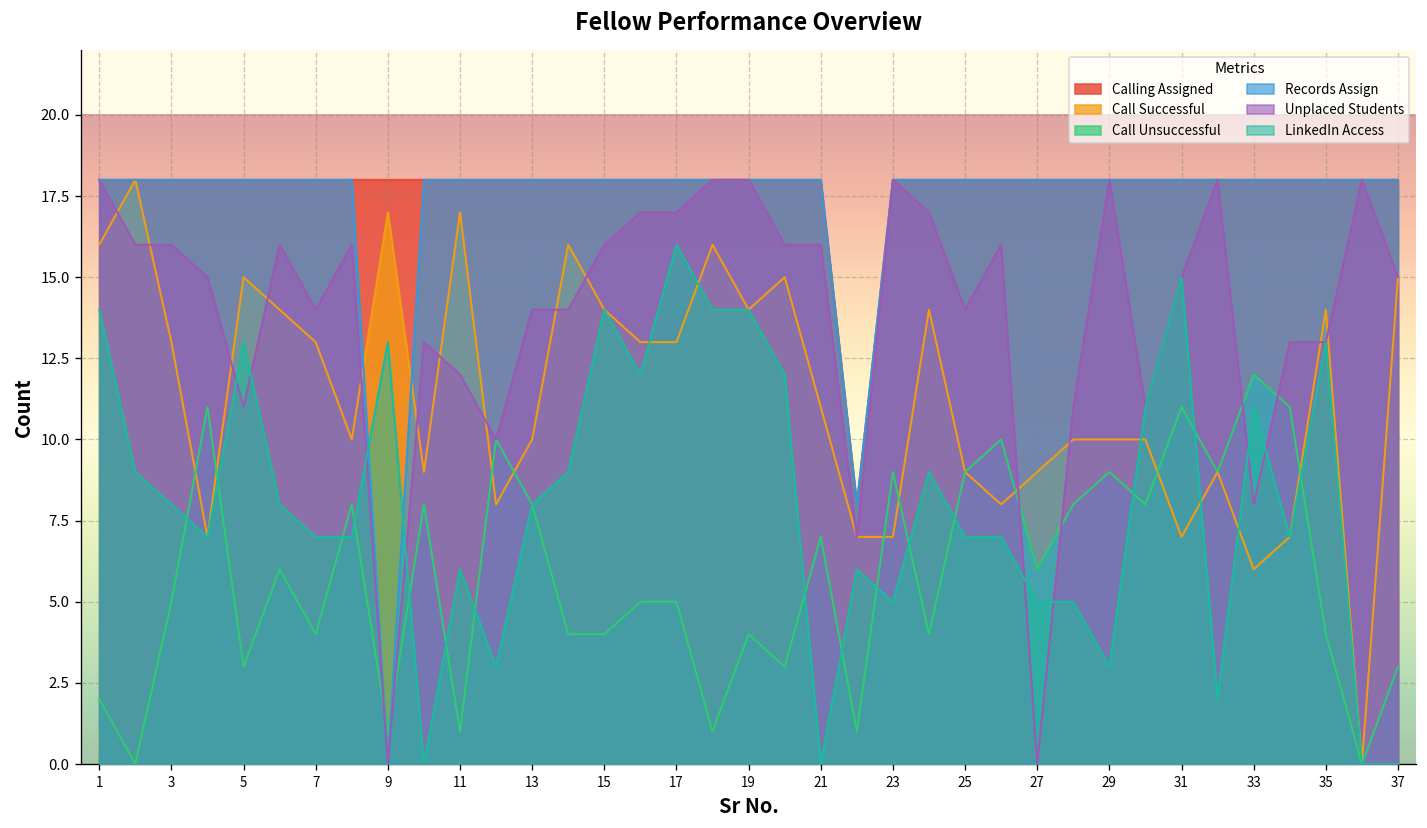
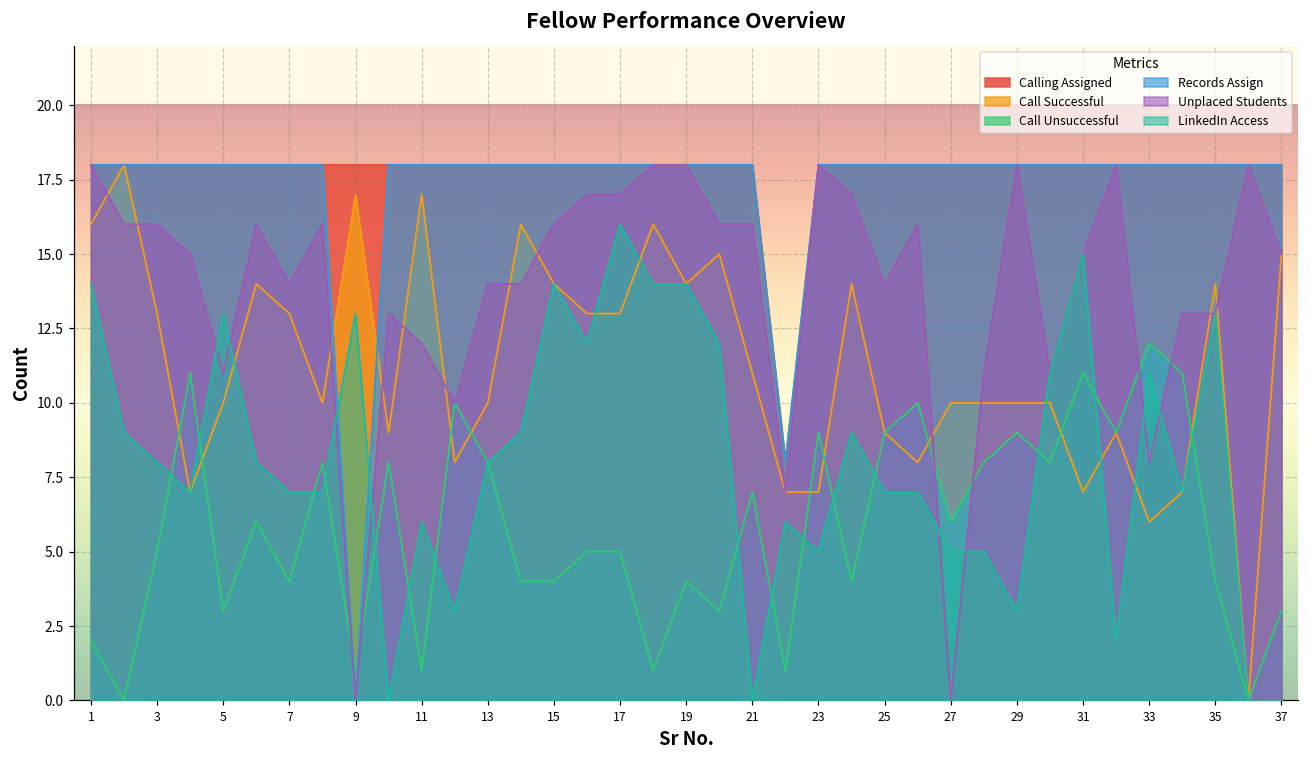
  {
    "Calling Assigned": {
      "9": 18
    },
    "Call Successful": {
      "1": 16,
      "3": 13,
-     "5": 15,
+     "5": 10,
      "7": 13,
      "9": 17,
      "11": 17,
      "13": 10,
      "17": 13,
      "21": 11,
      "23": 7,
-     "27": 9,
+     "27": 10,
      "29": 10,
      "31": 7,
      "33": 6,
      "35": 14
    },
    "Unplaced Students": {
      "3": 16,
      "5": 11,
      "7": 14,
      "11": 12,
      "13": 14,
      "15": 16,
      "17": 17,
      "21": 16,
      "25": 14,
      "27": 0,
      "33": 8
    }
  }
